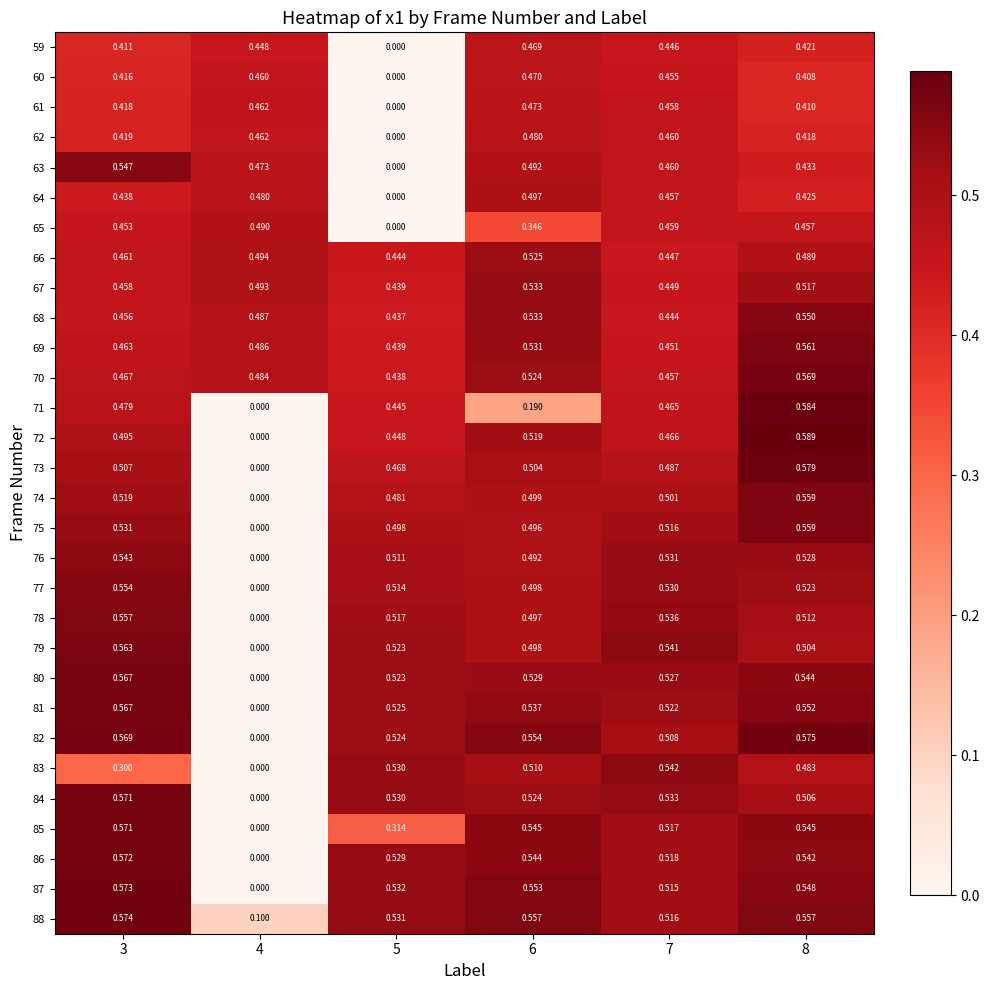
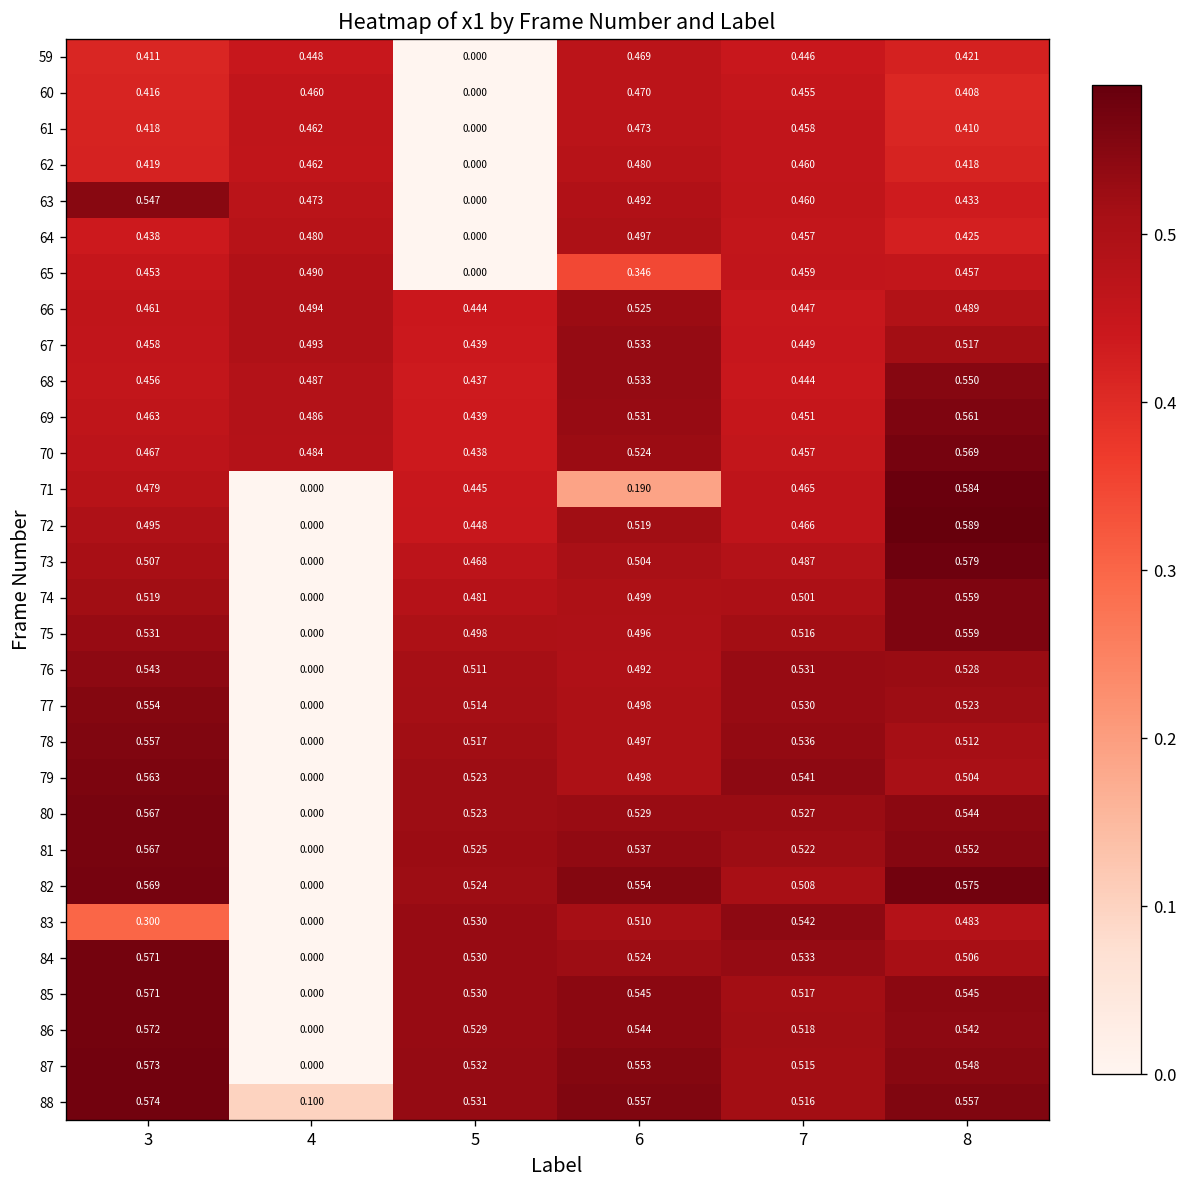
  {
    "59": {
      "3": 0.411,
      "4": 0.448,
      "5": 0.000,
      "6": 0.469,
      "7": 0.446,
      "8": 0.421
    },
    "60": {
      "3": 0.416,
      "4": 0.460,
      "5": 0.000,
      "6": 0.470,
      "7": 0.455,
      "8": 0.408
    },
    "61": {
      "3": 0.418,
      "4": 0.462,
      "5": 0.000,
      "6": 0.473,
      "7": 0.458,
      "8": 0.410
    },
    "62": {
      "3": 0.419,
      "4": 0.462,
      "5": 0.000,
      "6": 0.480,
      "7": 0.460,
      "8": 0.418
    },
    "63": {
      "3": 0.547,
      "4": 0.473,
      "5": 0.000,
      "6": 0.492,
      "7": 0.460,
      "8": 0.433
    },
    "64": {
      "3": 0.438,
      "4": 0.480,
      "5": 0.000,
      "6": 0.497,
      "7": 0.457,
      "8": 0.425
    },
    "65": {
      "3": 0.453,
      "4": 0.490,
      "5": 0.000,
      "6": 0.346,
      "7": 0.459,
      "8": 0.457
    },
    "66": {
      "3": 0.461,
      "4": 0.494,
      "5": 0.444,
      "6": 0.525,
      "7": 0.447,
      "8": 0.489
    },
    "67": {
      "3": 0.458,
      "4": 0.493,
      "5": 0.439,
      "6": 0.533,
      "7": 0.449,
      "8": 0.517
    },
    "68": {
      "3": 0.456,
      "4": 0.487,
      "5": 0.437,
      "6": 0.533,
      "7": 0.444,
      "8": 0.550
    },
    "69": {
      "3": 0.463,
      "4": 0.486,
      "5": 0.439,
      "6": 0.531,
      "7": 0.451,
      "8": 0.561
    },
    "70": {
      "3": 0.467,
      "4": 0.484,
      "5": 0.438,
      "6": 0.524,
      "7": 0.457,
      "8": 0.569
    },
    "71": {
      "3": 0.479,
      "4": 0.000,
      "5": 0.445,
      "6": 0.190,
      "7": 0.465,
      "8": 0.584
    },
    "72": {
      "3": 0.495,
      "4": 0.000,
      "5": 0.448,
      "6": 0.519,
      "7": 0.466,
      "8": 0.589
    },
    "73": {
      "3": 0.507,
      "4": 0.000,
      "5": 0.468,
      "6": 0.504,
      "7": 0.487,
      "8": 0.579
    },
    "74": {
      "3": 0.519,
      "4": 0.000,
      "5": 0.481,
      "6": 0.499,
      "7": 0.501,
      "8": 0.559
    },
    "75": {
      "3": 0.531,
      "4": 0.000,
      "5": 0.498,
      "6": 0.496,
      "7": 0.516,
      "8": 0.559
    },
    "76": {
      "3": 0.543,
      "4": 0.000,
      "5": 0.511,
      "6": 0.492,
      "7": 0.531,
      "8": 0.528
    },
    "77": {
      "3": 0.554,
      "4": 0.000,
      "5": 0.514,
      "6": 0.498,
      "7": 0.530,
      "8": 0.523
    },
    "78": {
      "3": 0.557,
      "4": 0.000,
      "5": 0.517,
      "6": 0.497,
      "7": 0.536,
      "8": 0.512
    },
    "79": {
      "3": 0.563,
      "4": 0.000,
      "5": 0.523,
      "6": 0.498,
      "7": 0.541,
      "8": 0.504
    },
    "80": {
      "3": 0.567,
      "4": 0.000,
      "5": 0.523,
      "6": 0.529,
      "7": 0.527,
      "8": 0.544
    },
    "81": {
      "3": 0.567,
      "4": 0.000,
      "5": 0.525,
      "6": 0.537,
      "7": 0.522,
      "8": 0.552
    },
    "82": {
      "3": 0.569,
      "4": 0.000,
      "5": 0.524,
      "6": 0.554,
      "7": 0.508,
      "8": 0.575
    },
    "83": {
      "3": 0.300,
      "4": 0.000,
      "5": 0.530,
      "6": 0.510,
      "7": 0.542,
      "8": 0.483
    },
    "84": {
      "3": 0.571,
      "4": 0.000,
      "5": 0.530,
      "6": 0.524,
      "7": 0.533,
      "8": 0.506
    },
    "85": {
      "3": 0.571,
      "4": 0.000,
-     "5": 0.314,
+     "5": 0.530,
      "6": 0.545,
      "7": 0.517,
      "8": 0.545
    },
    "86": {
      "3": 0.572,
      "4": 0.000,
      "5": 0.529,
      "6": 0.544,
      "7": 0.518,
      "8": 0.542
    },
    "87": {
      "3": 0.573,
      "4": 0.000,
      "5": 0.532,
      "6": 0.553,
      "7": 0.515,
      "8": 0.548
    },
    "88": {
      "3": 0.574,
      "4": 0.100,
      "5": 0.531,
      "6": 0.557,
      "7": 0.516,
      "8": 0.557
    }
  }
